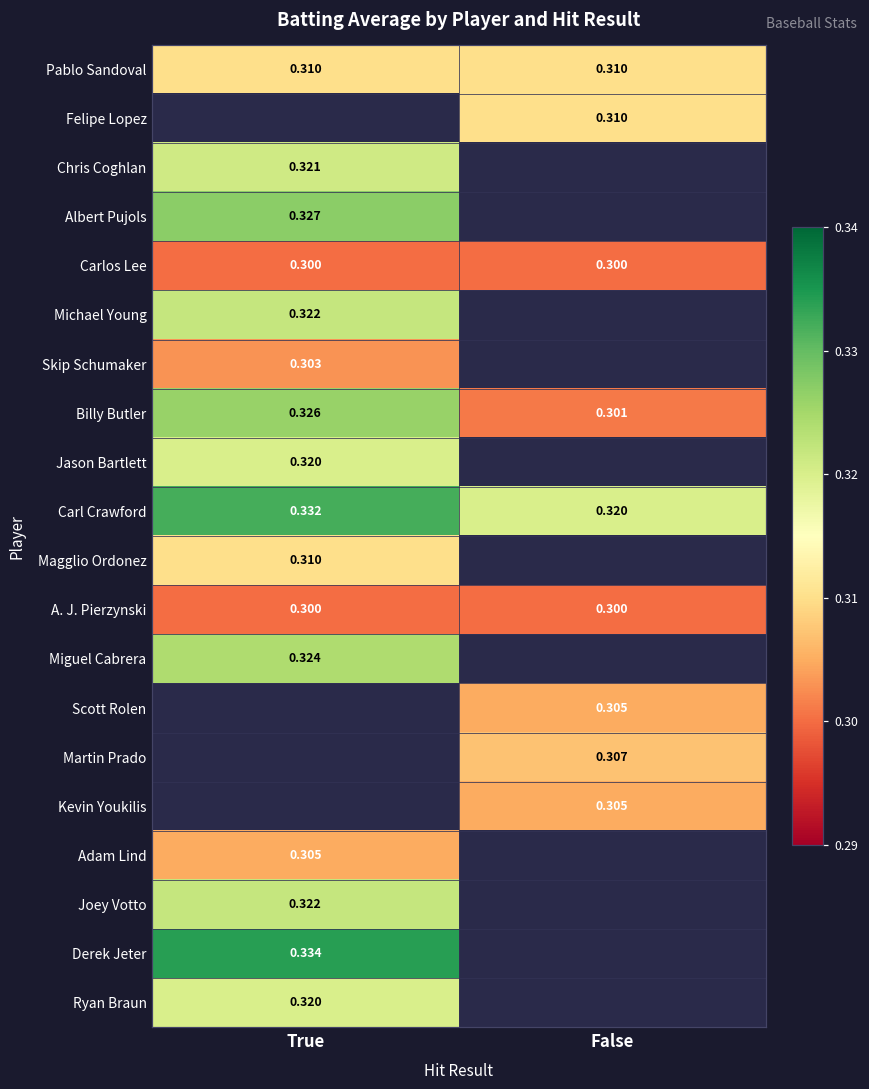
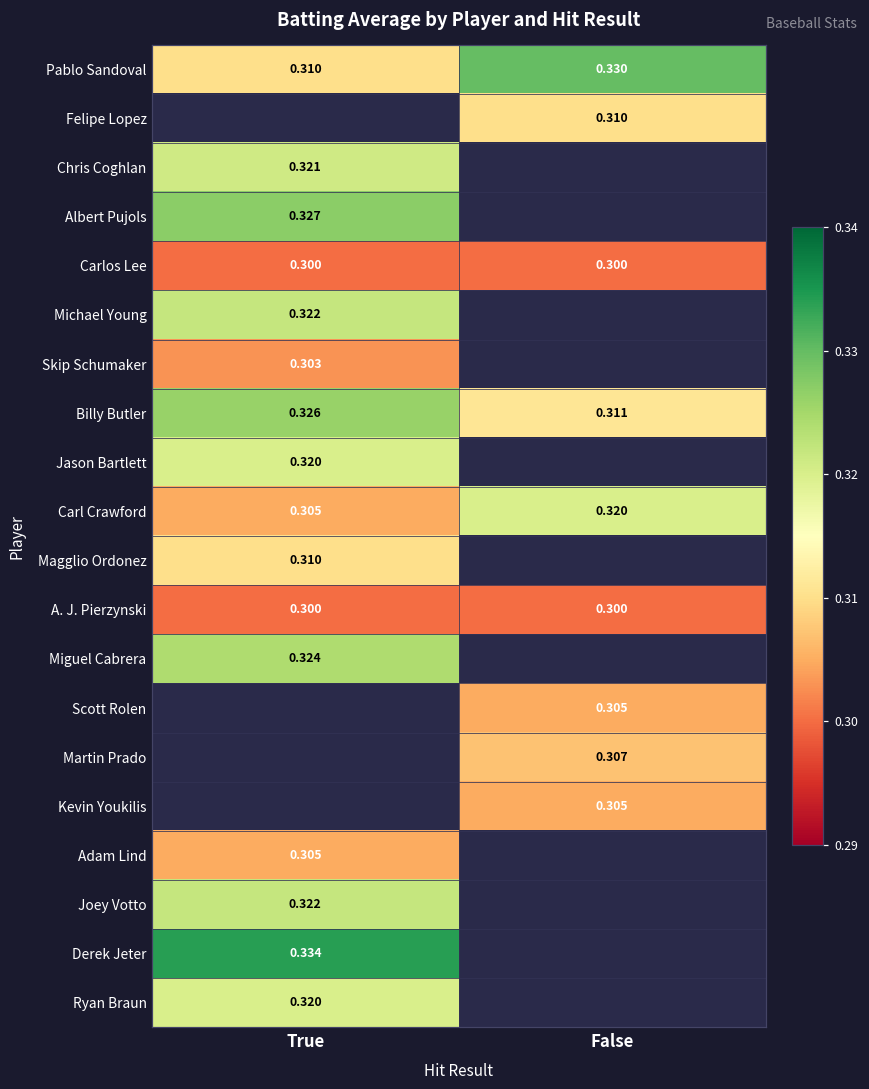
  {
    "Pablo Sandoval": {
      "True": 0.310,
-     "False": 0.310
+     "False": 0.330
    },
    "Felipe Lopez": {
      "False": 0.310
    },
    "Chris Coghlan": {
      "True": 0.321
    },
    "Albert Pujols": {
      "True": 0.327
    },
    "Carlos Lee": {
      "True": 0.300,
      "False": 0.300
    },
    "Michael Young": {
      "True": 0.322
    },
    "Skip Schumaker": {
      "True": 0.303
    },
    "Billy Butler": {
      "True": 0.326,
-     "False": 0.301
+     "False": 0.311
    },
    "Jason Bartlett": {
      "True": 0.320
    },
    "Carl Crawford": {
-     "True": 0.332,
+     "True": 0.305,
      "False": 0.320
    },
    "Magglio Ordonez": {
      "True": 0.310
    },
    "A. J. Pierzynski": {
      "True": 0.300,
      "False": 0.300
    },
    "Miguel Cabrera": {
      "True": 0.324
    },
    "Scott Rolen": {
      "False": 0.305
    },
    "Martin Prado": {
      "False": 0.307
    },
    "Kevin Youkilis": {
      "False": 0.305
    },
    "Adam Lind": {
      "True": 0.305
    },
    "Joey Votto": {
      "True": 0.322
    },
    "Derek Jeter": {
      "True": 0.334
    },
    "Ryan Braun": {
      "True": 0.320
    }
  }
